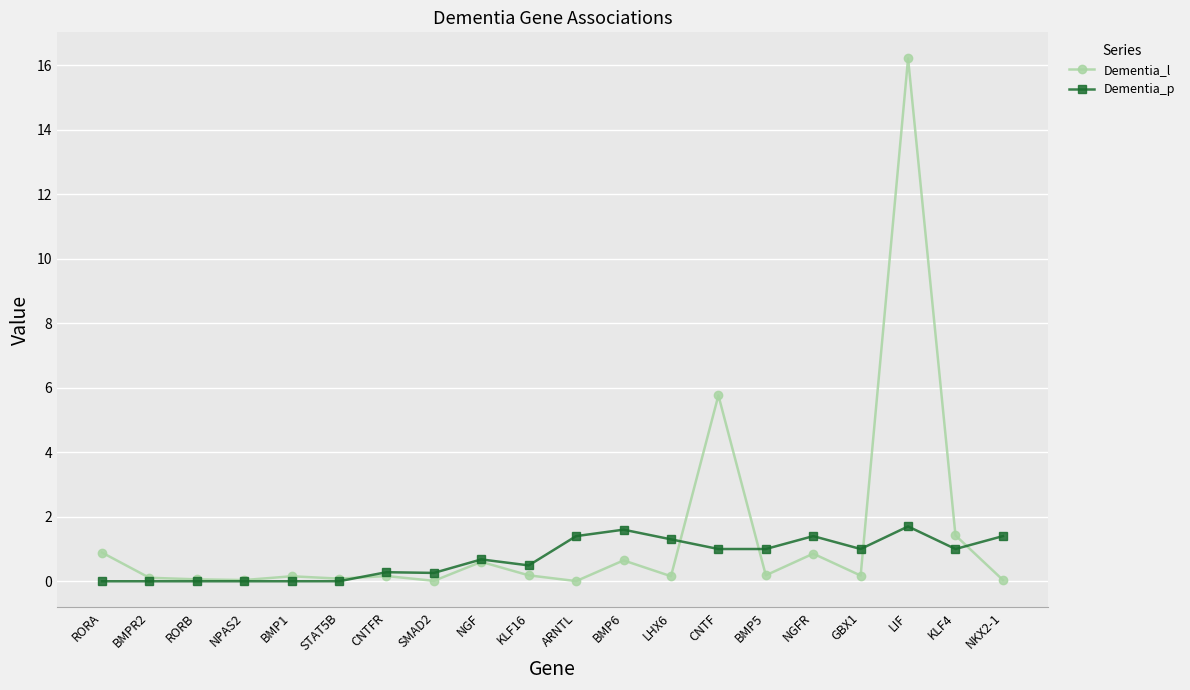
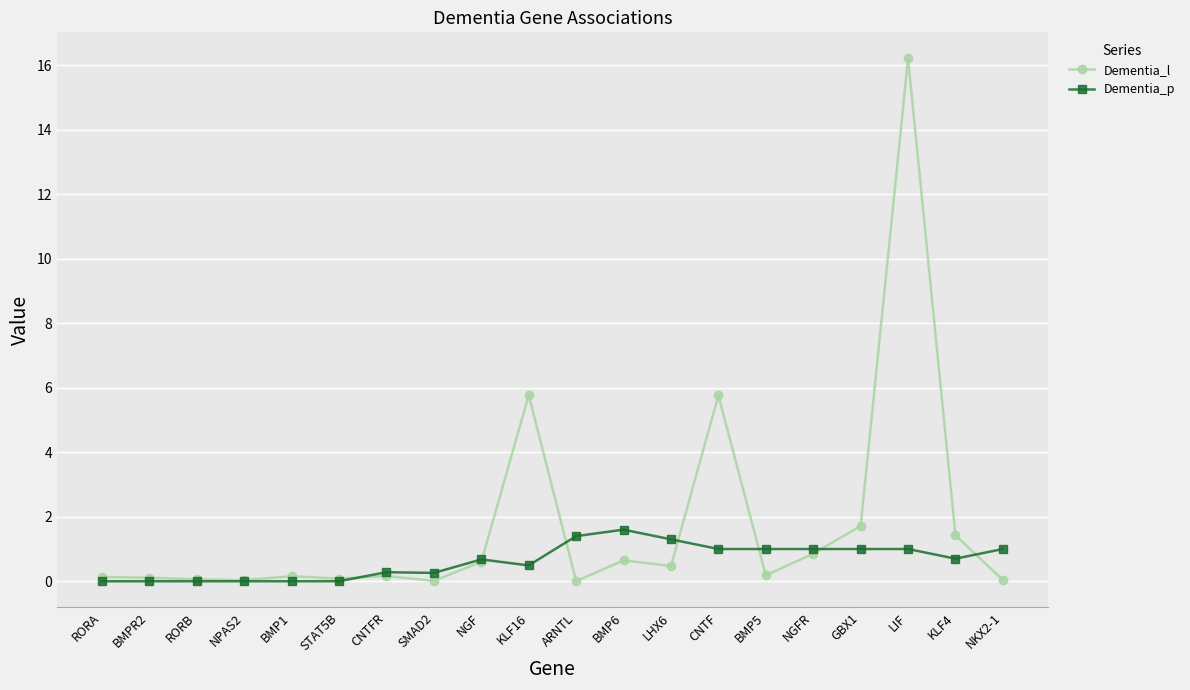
  {
    "Dementia_l": {
-     "RORA": 0.9,
+     "RORA": 0.1,
      "BMPR2": 0.1,
      "BMP1": 0.2,
      "STAT5B": 0.1,
      "CNTFR": 0.2,
      "SMAD2": 0.0,
-     "KLF16": 0.2,
+     "KLF16": 5.8,
      "ARNTL": 0.0,
      "BMP6": 0.6,
-     "LHX6": 0.2,
+     "LHX6": 0.5,
      "CNTF": 5.8,
      "BMP5": 0.2,
      "NGFR": 0.9,
-     "GBX1": 0.2,
+     "GBX1": 1.7,
      "LIF": 16.2,
      "KLF4": 1.4,
      "NKX2-1": 0.0
    },
    "Dementia_p": {
      "RORA": 0.0,
      "BMPR2": 0.0,
      "BMP1": 0.0,
      "STAT5B": 0.0,
      "CNTFR": 0.3,
      "SMAD2": 0.3,
      "KLF16": 0.5,
      "ARNTL": 1.4,
      "BMP6": 1.6,
      "LHX6": 1.3,
      "CNTF": 1.0,
      "BMP5": 1.0,
-     "NGFR": 1.4,
+     "NGFR": 1.0,
      "GBX1": 1.0,
-     "LIF": 1.7,
-     "KLF4": 1.0,
-     "NKX2-1": 1.4
+     "LIF": 1.0,
+     "KLF4": 0.7,
+     "NKX2-1": 1.0
    }
  }
